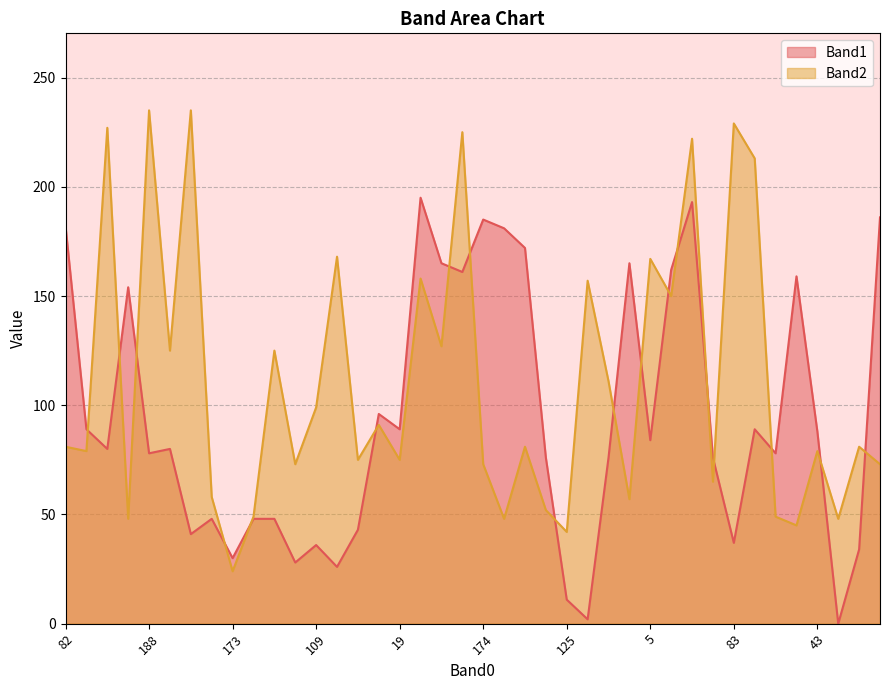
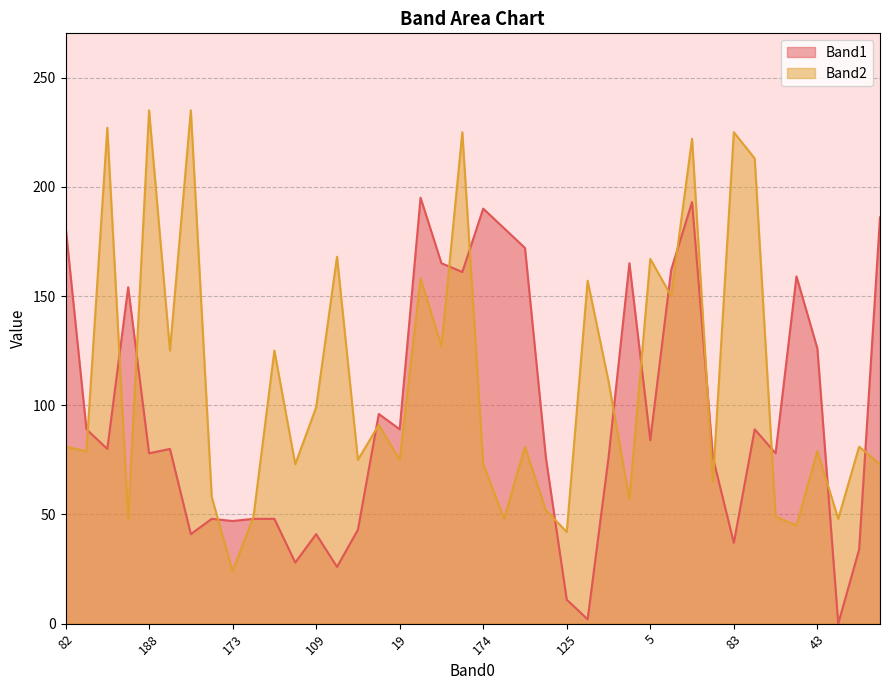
  {
    "Band1": {
      "82": 182,
      "188": 78,
-     "173": 30,
-     "109": 36,
-     "174": 185,
+     "173": 47,
+     "109": 41,
+     "174": 190,
      "125": 11,
      "83": 37,
-     "43": 88
+     "43": 126
    },
    "Band2": {
      "82": 81,
      "188": 235,
      "173": 24,
      "109": 99,
      "174": 73,
      "125": 42,
-     "83": 229,
+     "83": 225,
      "43": 79
    }
  }
